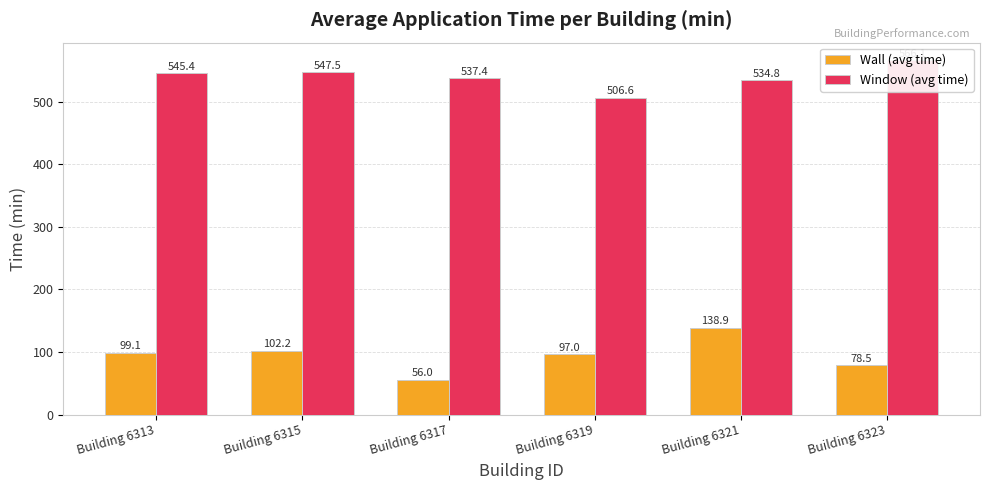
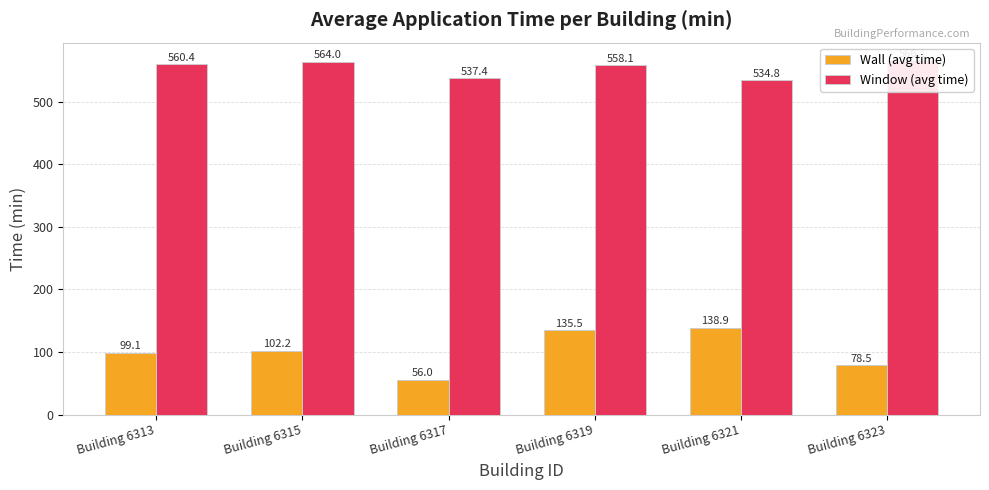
  {
    "Wall (avg time)": {
      "Building 6313": 99.1,
      "Building 6315": 102.2,
      "Building 6317": 56.0,
-     "Building 6319": 97.0,
+     "Building 6319": 135.5,
      "Building 6321": 138.9,
      "Building 6323": 78.5
    },
    "Window (avg time)": {
-     "Building 6313": 545.4,
-     "Building 6315": 547.5,
+     "Building 6313": 560.4,
+     "Building 6315": 564.0,
      "Building 6317": 537.4,
-     "Building 6319": 506.6,
+     "Building 6319": 558.1,
      "Building 6321": 534.8
    }
  }
